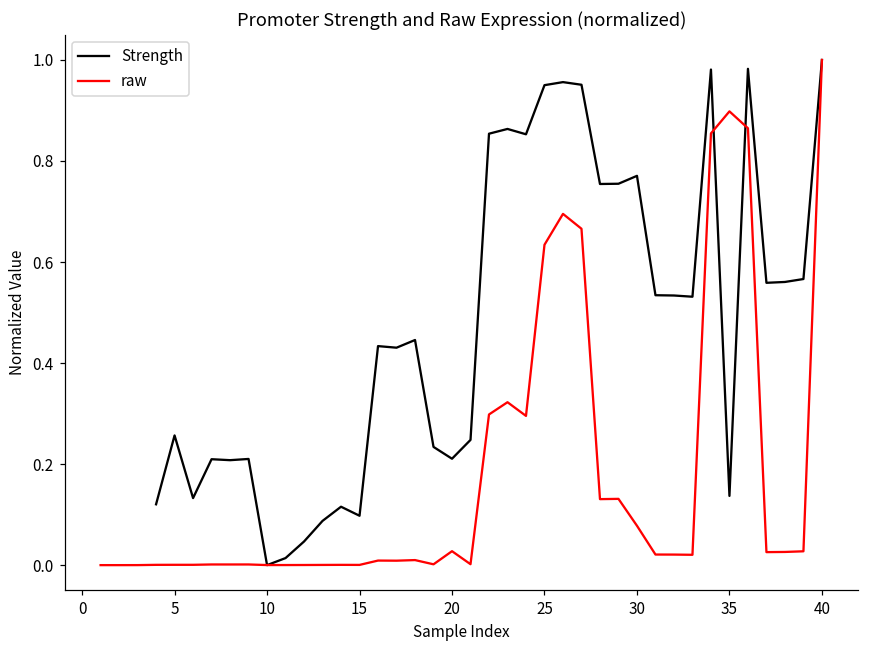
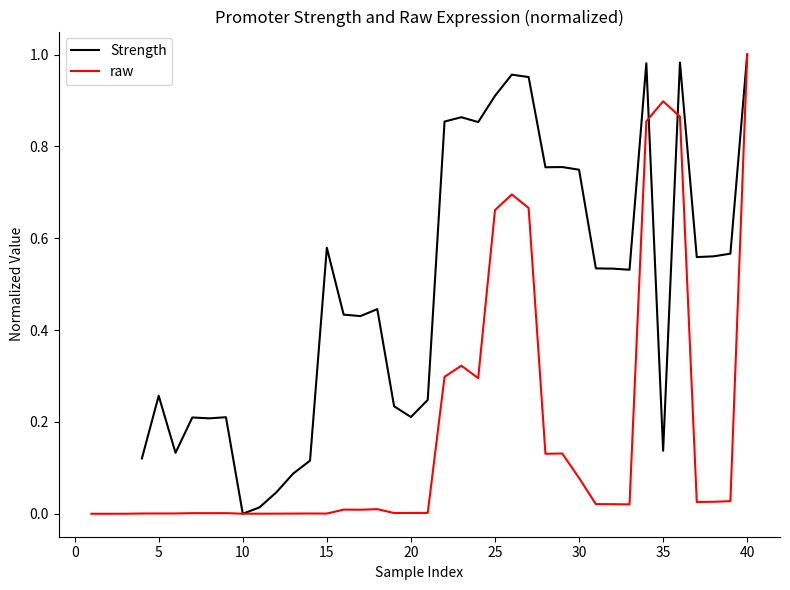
  {
    "Strength": {
      "5": 0.26,
-     "15": 0.10,
+     "15": 0.58,
      "20": 0.21,
-     "25": 0.95,
-     "30": 0.77,
+     "25": 0.91,
+     "30": 0.75,
      "35": 0.14
    },
    "raw": {
      "5": 0.00,
      "15": 0.00,
-     "20": 0.03,
-     "25": 0.63,
+     "20": 0.00,
+     "25": 0.66,
      "30": 0.08,
      "35": 0.90
    }
  }
